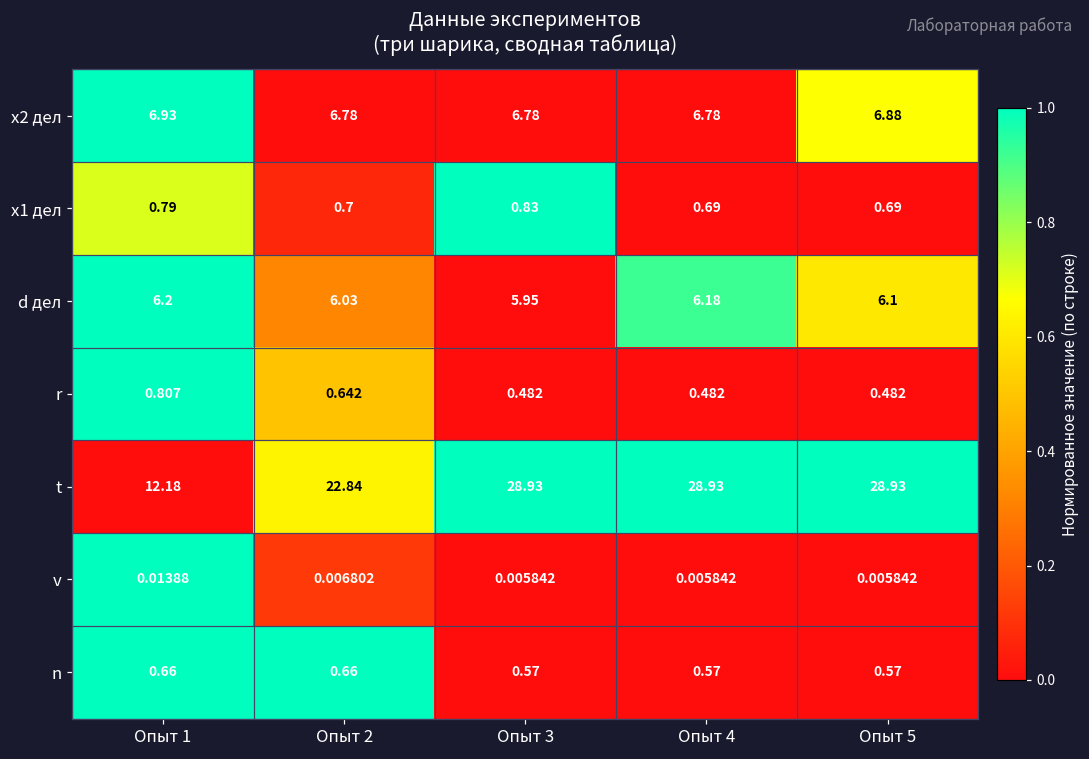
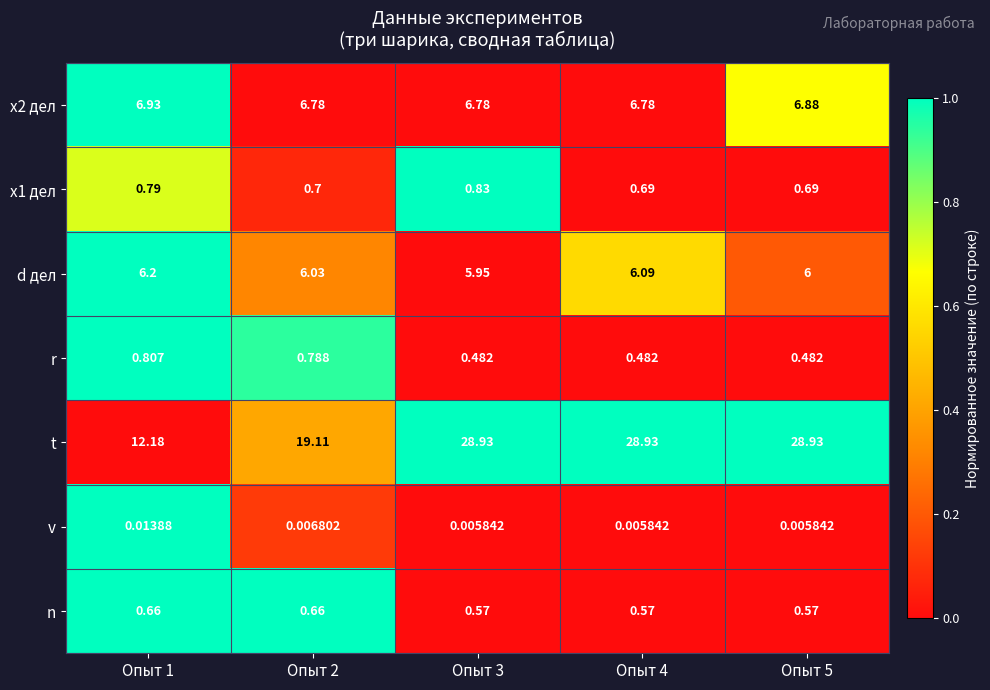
  {
    "x2 дел": {
      "Опыт 1": 6.93,
      "Опыт 2": 6.78,
      "Опыт 3": 6.78,
      "Опыт 4": 6.78,
      "Опыт 5": 6.88
    },
    "х1 дел": {
      "Опыт 1": 0.79,
      "Опыт 2": 0.7,
      "Опыт 3": 0.83,
      "Опыт 4": 0.69,
      "Опыт 5": 0.69
    },
    "d дел": {
      "Опыт 1": 6.2,
      "Опыт 2": 6.03,
      "Опыт 3": 5.95,
-     "Опыт 4": 6.18,
-     "Опыт 5": 6.1
+     "Опыт 4": 6.09,
+     "Опыт 5": 6
    },
    "r": {
      "Опыт 1": 0.807,
-     "Опыт 2": 0.642,
+     "Опыт 2": 0.788,
      "Опыт 3": 0.482,
      "Опыт 4": 0.482,
      "Опыт 5": 0.482
    },
    "t": {
      "Опыт 1": 12.18,
-     "Опыт 2": 22.84,
+     "Опыт 2": 19.11,
      "Опыт 3": 28.93,
      "Опыт 4": 28.93,
      "Опыт 5": 28.93
    },
    "v": {
      "Опыт 1": 0.01388,
      "Опыт 2": 0.006802,
      "Опыт 3": 0.005842,
      "Опыт 4": 0.005842,
      "Опыт 5": 0.005842
    },
    "n": {
      "Опыт 1": 0.66,
      "Опыт 2": 0.66,
      "Опыт 3": 0.57,
      "Опыт 4": 0.57,
      "Опыт 5": 0.57
    }
  }
